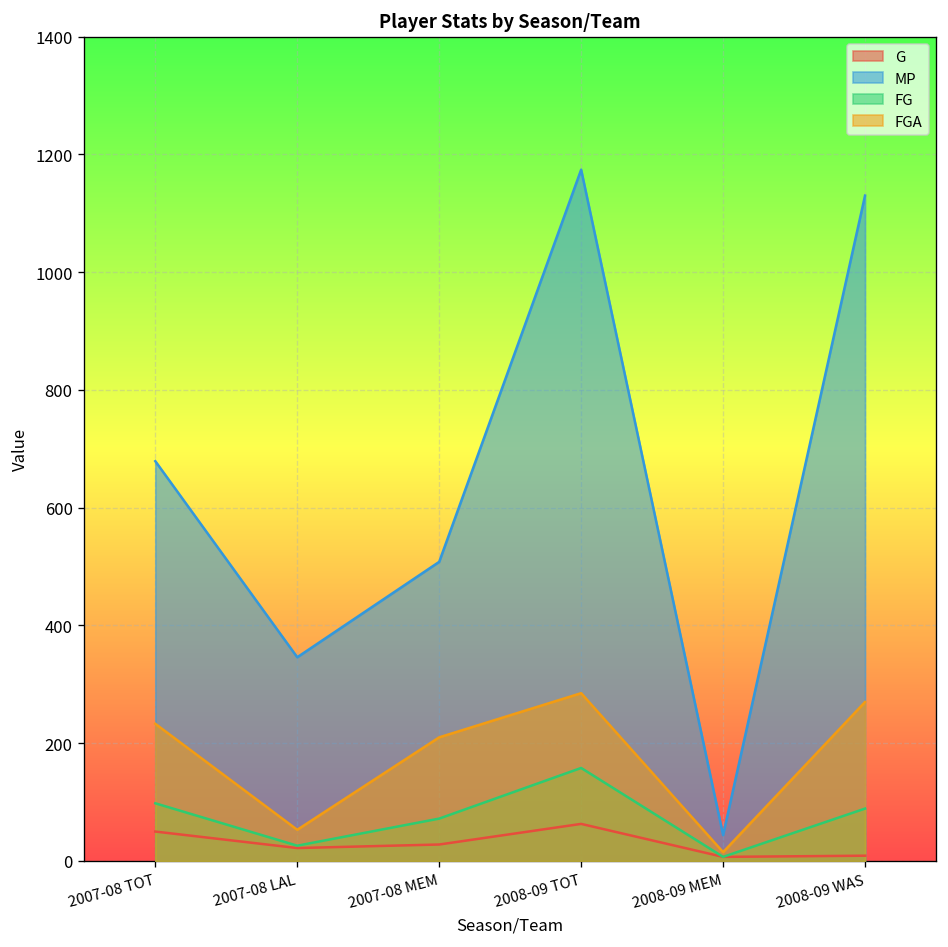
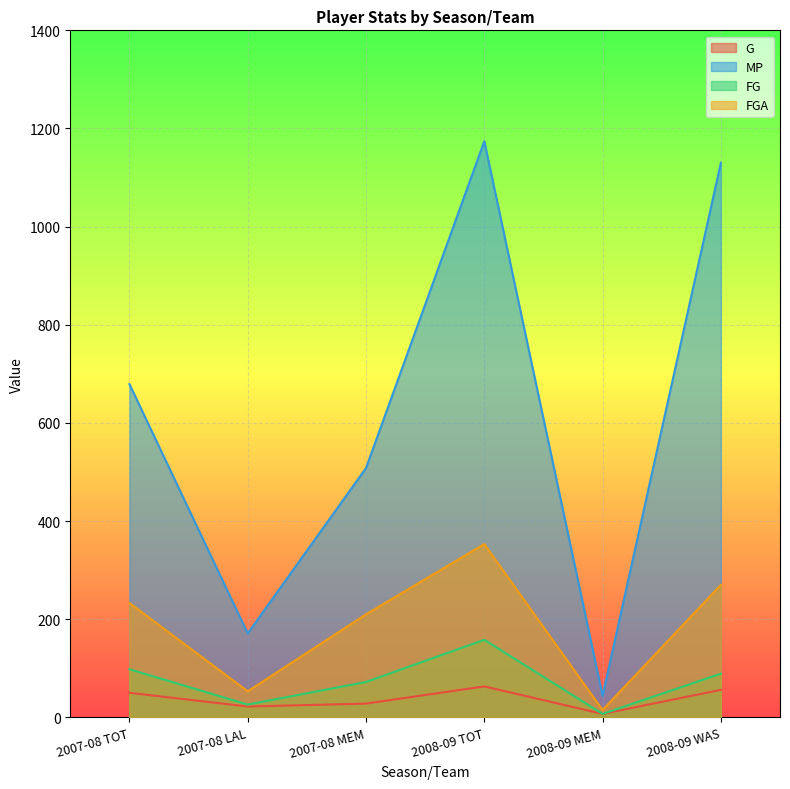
  {
    "G": {
      "2007-08 TOT": 50,
      "2007-08 MEM": 30,
      "2008-09 TOT": 60,
-     "2008-09 WAS": 10
+     "2008-09 WAS": 60
    },
    "MP": {
      "2007-08 TOT": 680,
-     "2007-08 LAL": 350,
+     "2007-08 LAL": 170,
      "2007-08 MEM": 510,
      "2008-09 TOT": 1170,
      "2008-09 MEM": 40,
      "2008-09 WAS": 1130
    },
    "FG": {
      "2007-08 TOT": 100,
      "2007-08 MEM": 70,
      "2008-09 TOT": 160,
      "2008-09 WAS": 90
    },
    "FGA": {
      "2007-08 TOT": 230,
      "2007-08 LAL": 50,
      "2007-08 MEM": 210,
-     "2008-09 TOT": 290,
+     "2008-09 TOT": 350,
      "2008-09 MEM": 20,
      "2008-09 WAS": 270
    }
  }
